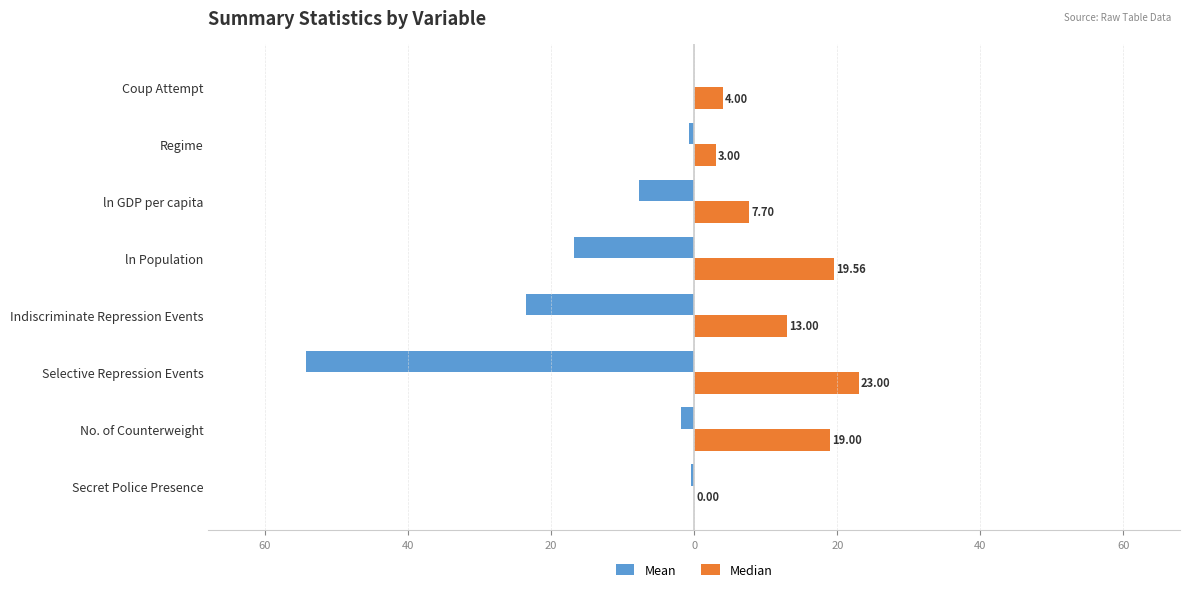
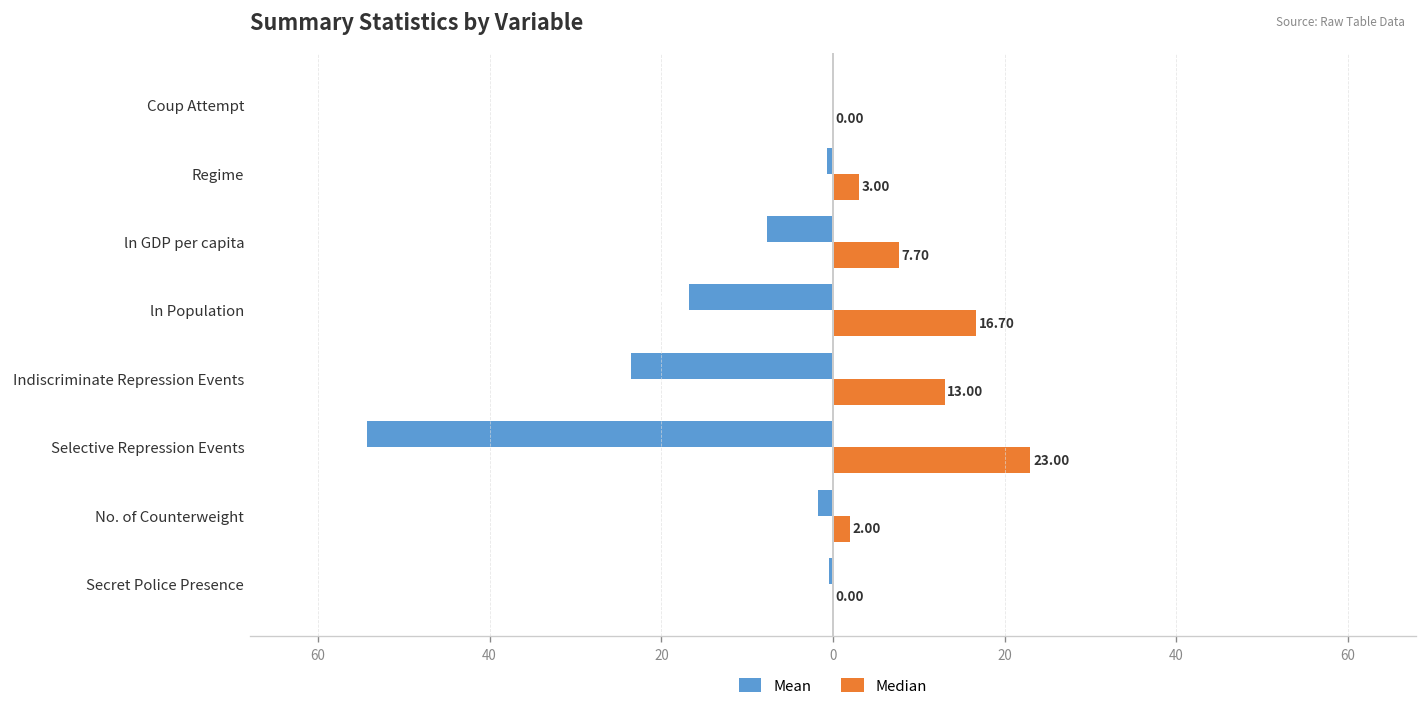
  {
    "Median": {
-     "Coup Attempt": 4.00,
+     "Coup Attempt": 0.00,
      "Regime": 3.00,
      "ln GDP per capita": 7.70,
-     "ln Population": 19.56,
+     "ln Population": 16.70,
      "Indiscriminate Repression Events": 13.00,
      "Selective Repression Events": 23.00,
-     "No. of Counterweight": 19.00,
+     "No. of Counterweight": 2.00,
      "Secret Police Presence": 0.00
    }
  }
